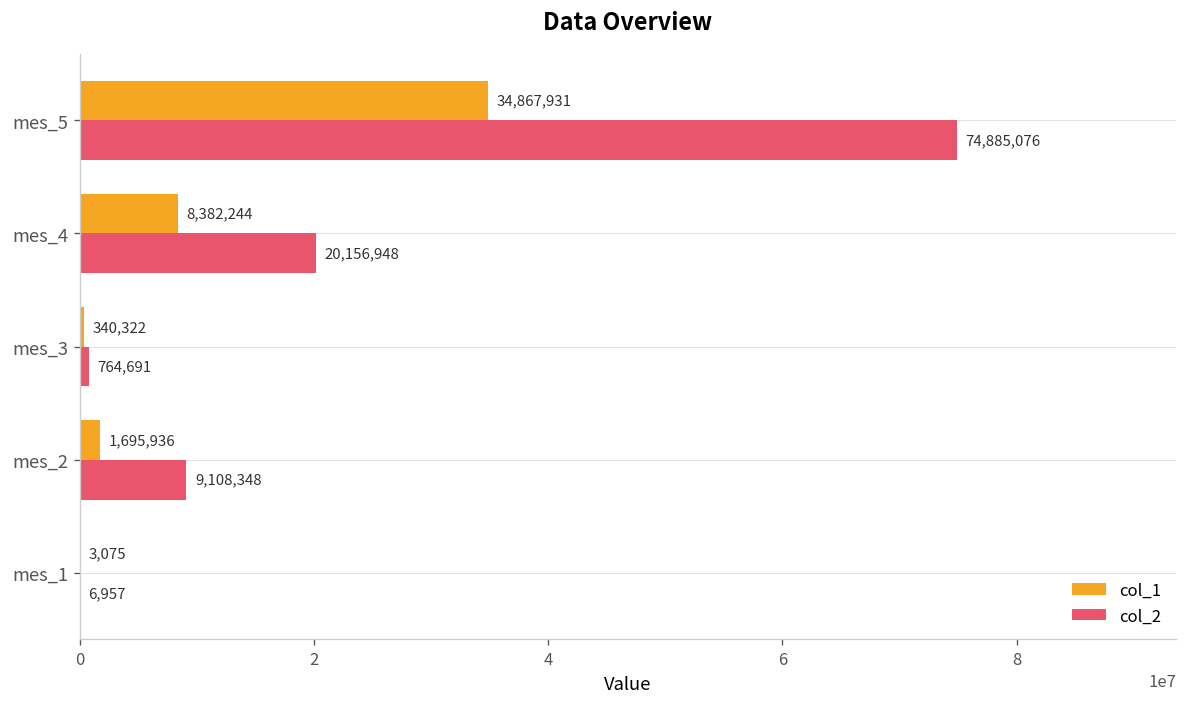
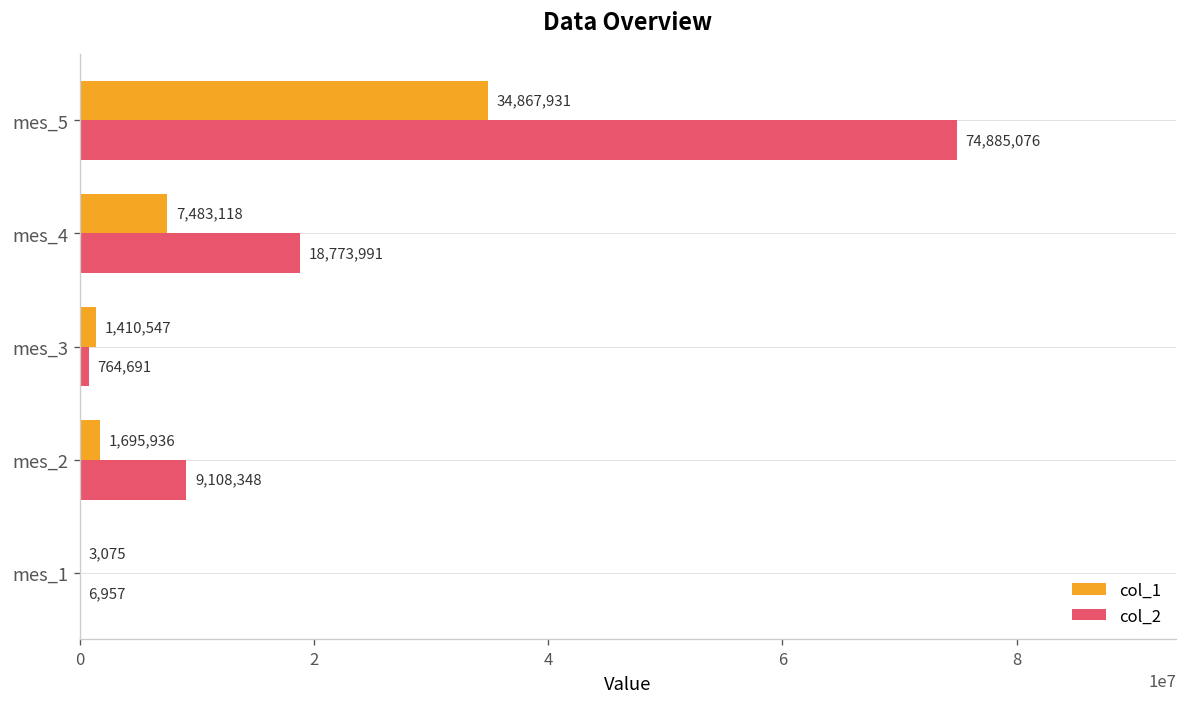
  {
    "col_1": {
      "mes_5": "34,867,931",
-     "mes_4": "8,382,244",
-     "mes_3": "340,322",
+     "mes_4": "7,483,118",
+     "mes_3": "1,410,547",
      "mes_2": "1,695,936",
      "mes_1": "3,075"
    },
    "col_2": {
      "mes_5": "74,885,076",
-     "mes_4": "20,156,948",
+     "mes_4": "18,773,991",
      "mes_3": "764,691",
      "mes_2": "9,108,348",
      "mes_1": "6,957"
    }
  }
